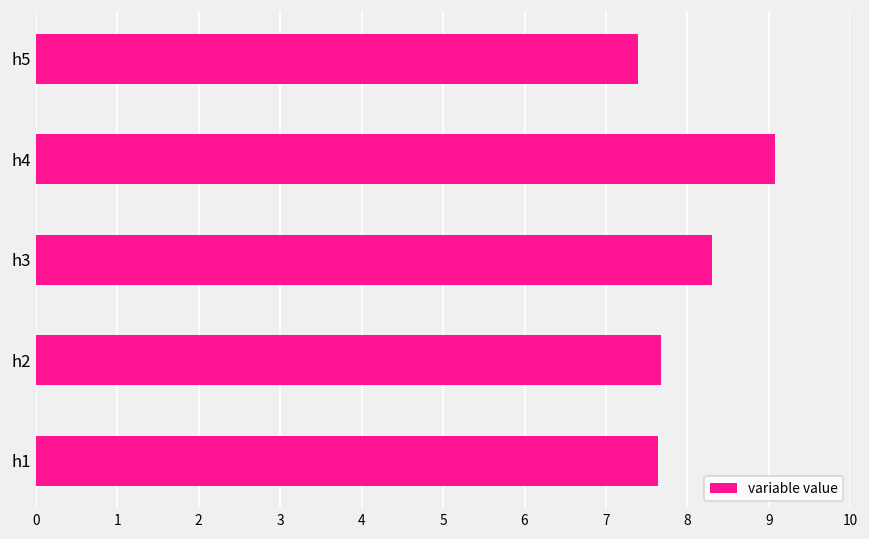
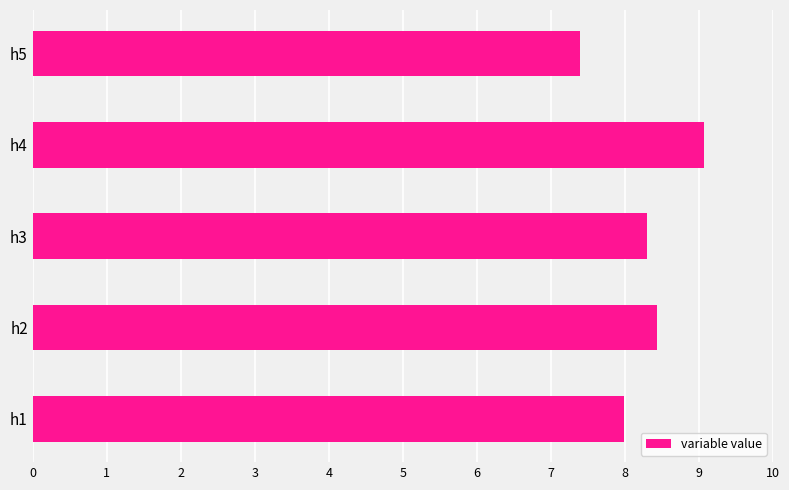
  {
    "h5": 7.4,
    "h4": 9.1,
    "h3": 8.3,
-   "h2": 7.7,
-   "h1": 7.6
+   "h2": 8.4,
+   "h1": 8.0
  }
